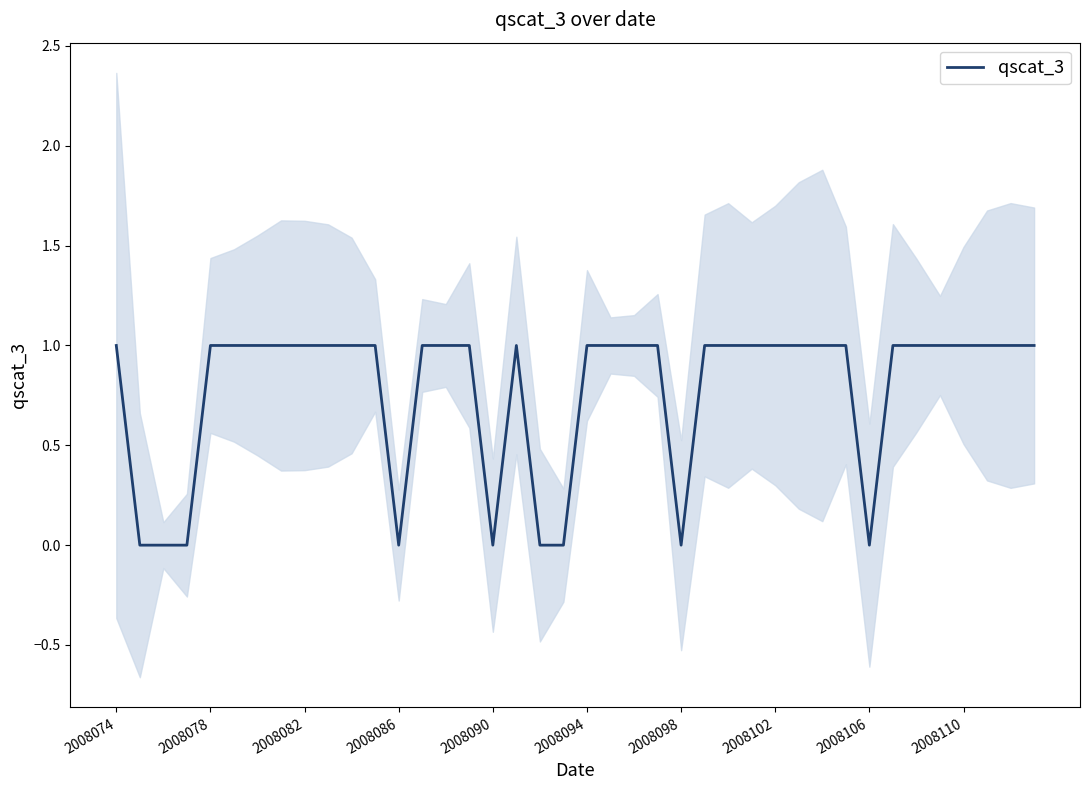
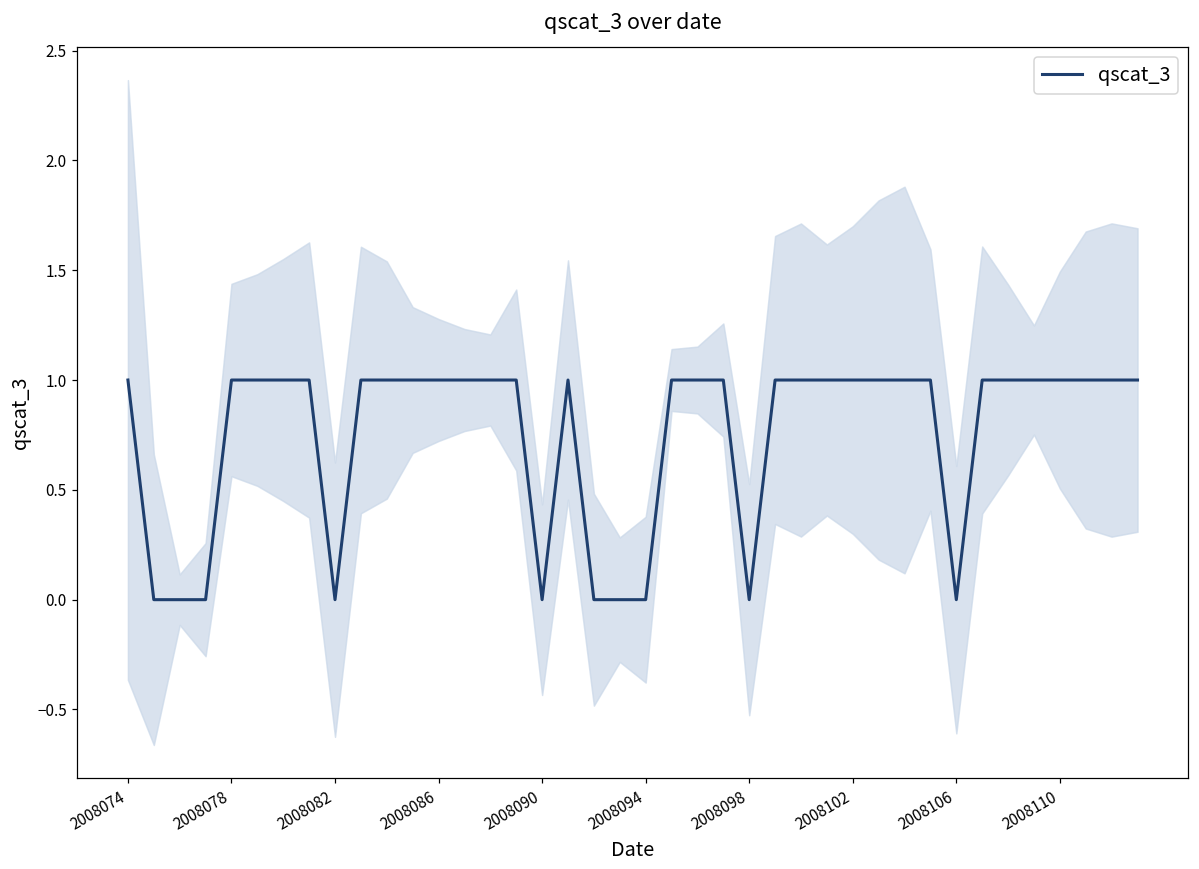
  {
    "qscat_3": {
      "2008074": 1,
      "2008078": 1,
-     "2008082": 1,
-     "2008086": 0,
+     "2008082": 0,
+     "2008086": 1,
      "2008090": 0,
-     "2008094": 1,
+     "2008094": 0,
      "2008098": 0,
      "2008102": 1,
      "2008106": 0,
      "2008110": 1
    }
  }
